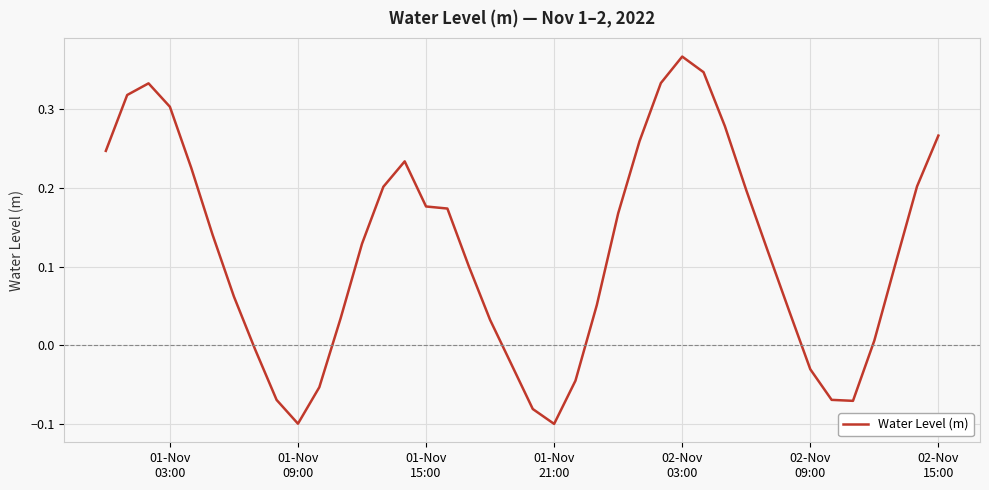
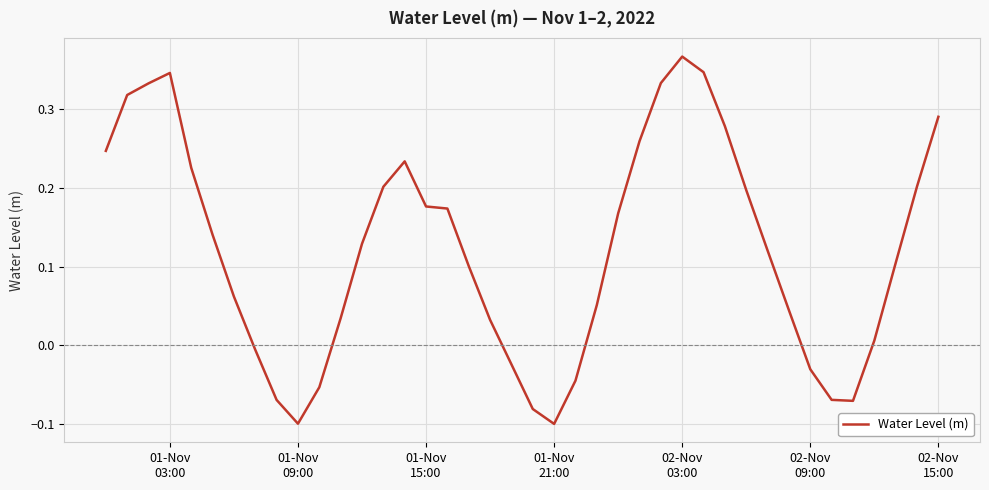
  {
-   "01-Nov 03:00": 0.30,
+   "01-Nov 03:00": 0.35,
    "01-Nov 09:00": -0.10,
    "01-Nov 15:00": 0.18,
    "01-Nov 21:00": -0.10,
    "02-Nov 03:00": 0.37,
    "02-Nov 09:00": -0.03,
-   "02-Nov 15:00": 0.27
+   "02-Nov 15:00": 0.29
  }
